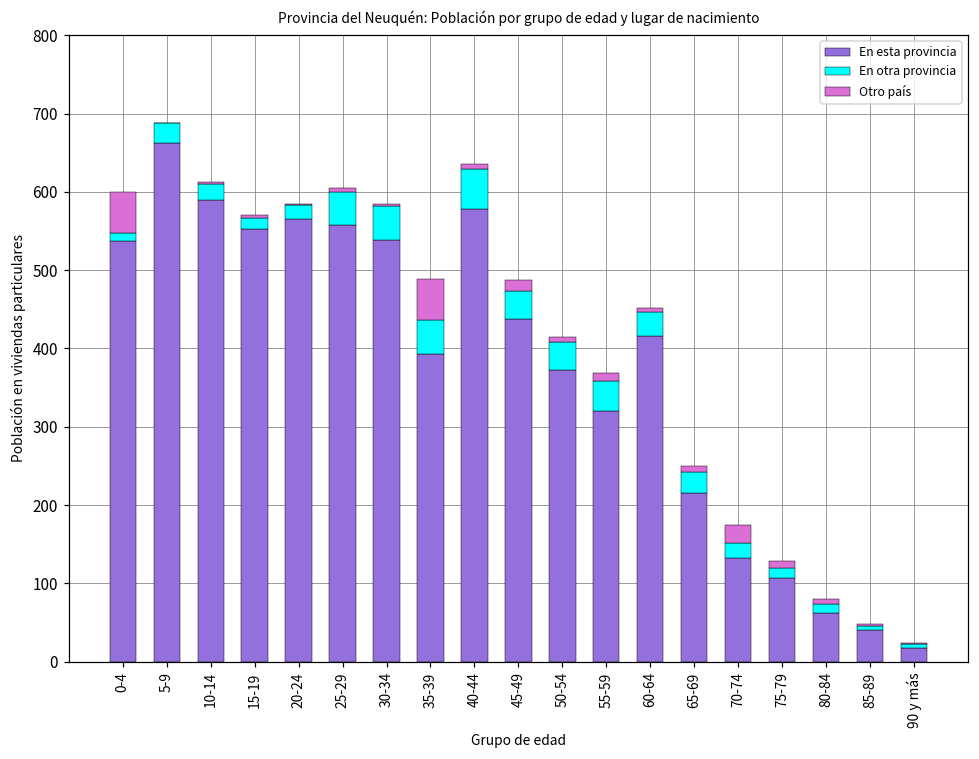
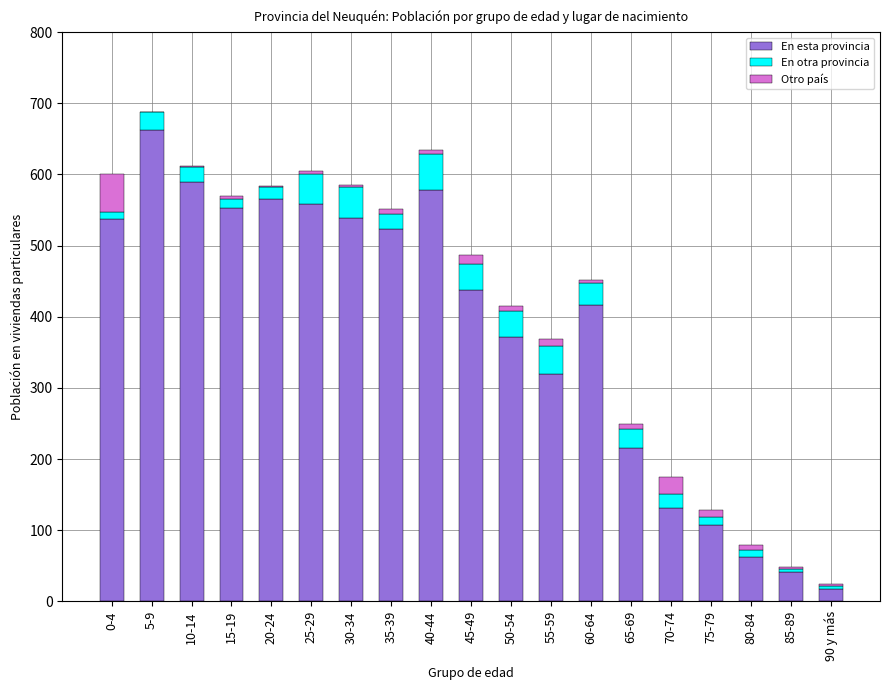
  {
    "En esta provincia": {
      "0-4": 540,
      "5-9": 660,
      "10-14": 590,
      "15-19": 550,
      "20-24": 570,
      "25-29": 560,
      "30-34": 540,
-     "35-39": 390,
+     "35-39": 520,
      "40-44": 580,
      "45-49": 440,
      "50-54": 370,
      "55-59": 320,
      "60-64": 420,
      "65-69": 220,
      "70-74": 130,
      "75-79": 110,
      "80-84": 60,
      "85-89": 40,
      "90 y más": 20
    },
    "En otra provincia": {
      "0-4": 10,
      "5-9": 30,
      "10-14": 20,
      "15-19": 10,
      "20-24": 20,
      "25-29": 40,
      "30-34": 40,
-     "35-39": 40,
+     "35-39": 20,
      "40-44": 50,
      "45-49": 40,
      "50-54": 40,
      "55-59": 40,
      "60-64": 30,
      "65-69": 30,
      "70-74": 20,
      "75-79": 10,
      "80-84": 10,
      "85-89": 0,
      "90 y más": 10
    },
    "Otro país": {
      "0-4": 50,
      "5-9": 0,
      "15-19": 0,
      "25-29": 10,
-     "35-39": 50,
+     "35-39": 10,
      "40-44": 10,
      "45-49": 10,
      "50-54": 10,
      "55-59": 10,
      "60-64": 10,
      "65-69": 10,
      "70-74": 20,
      "75-79": 10,
      "80-84": 10
    }
  }
